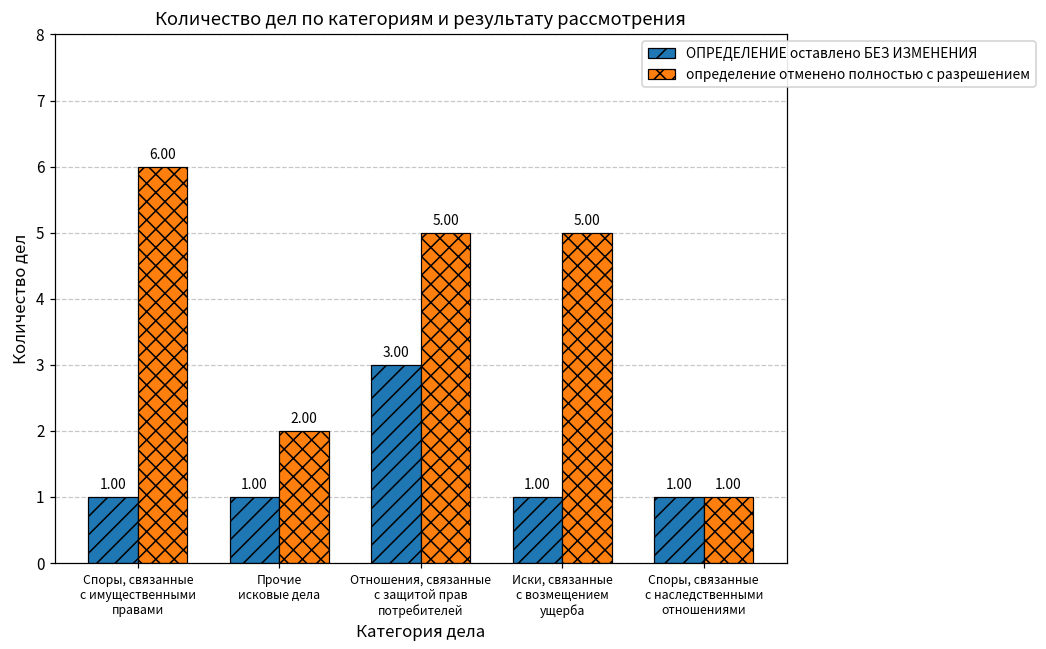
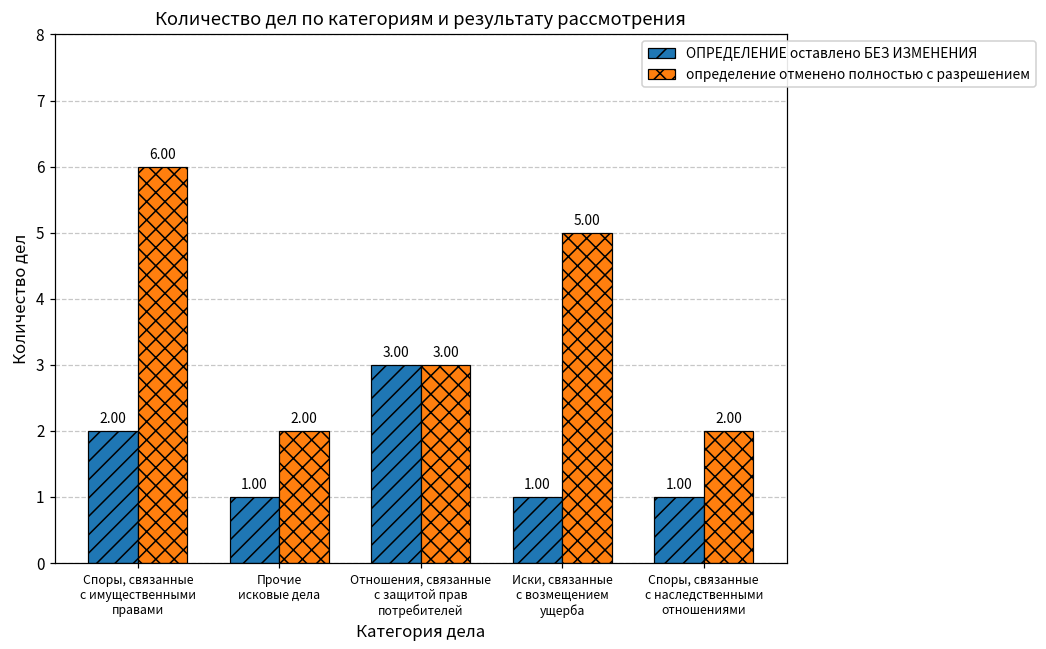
  {
    "ОПРЕДЕЛЕНИЕ оставлено БЕЗ ИЗМЕНЕНИЯ": {
-     "Споры, связанные с имущественными правами": 1.00,
+     "Споры, связанные с имущественными правами": 2.00,
      "Прочие исковые дела": 1.00,
      "Отношения, связанные с защитой прав потребителей": 3.00,
      "Иски, связанные с возмещением ущерба": 1.00,
      "Споры, связанные с наследственными отношениями": 1.00
    },
    "определение отменено полностью с разрешением": {
      "Споры, связанные с имущественными правами": 6.00,
      "Прочие исковые дела": 2.00,
-     "Отношения, связанные с защитой прав потребителей": 5.00,
+     "Отношения, связанные с защитой прав потребителей": 3.00,
      "Иски, связанные с возмещением ущерба": 5.00,
-     "Споры, связанные с наследственными отношениями": 1.00
+     "Споры, связанные с наследственными отношениями": 2.00
    }
  }
